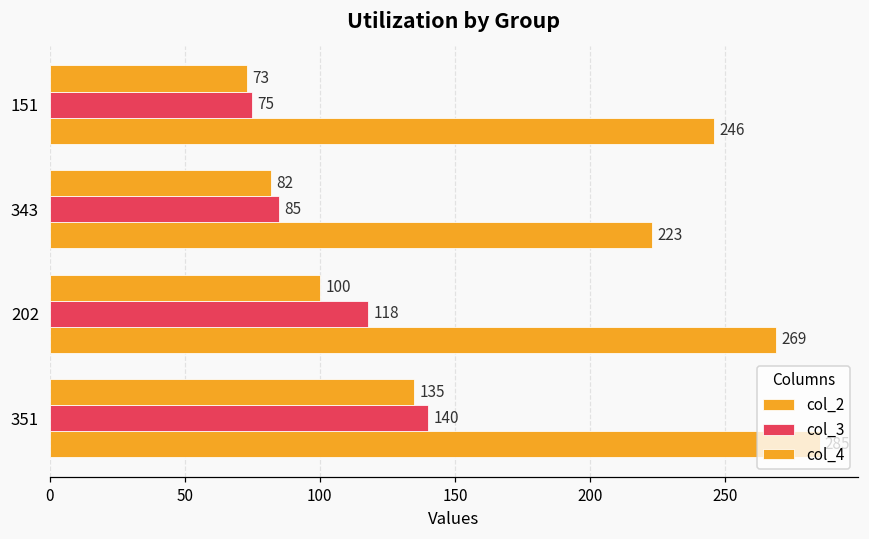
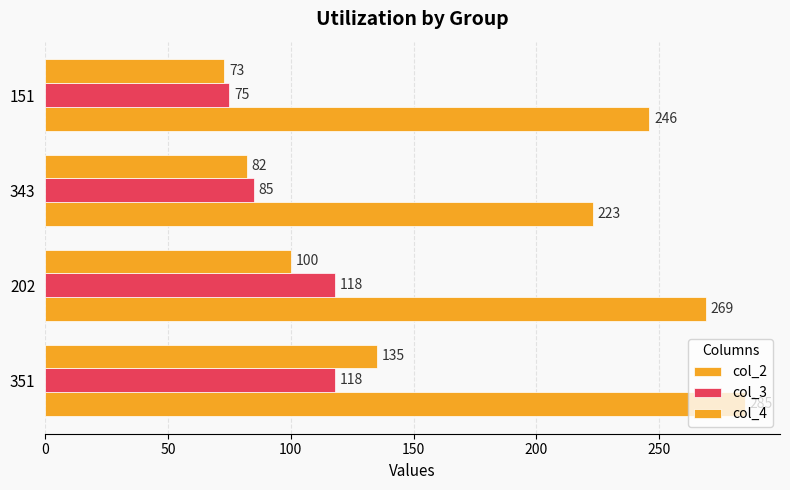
  {
    "col_3": {
      "151": 75,
      "343": 85,
      "202": 118,
-     "351": 140
+     "351": 118
    }
  }
